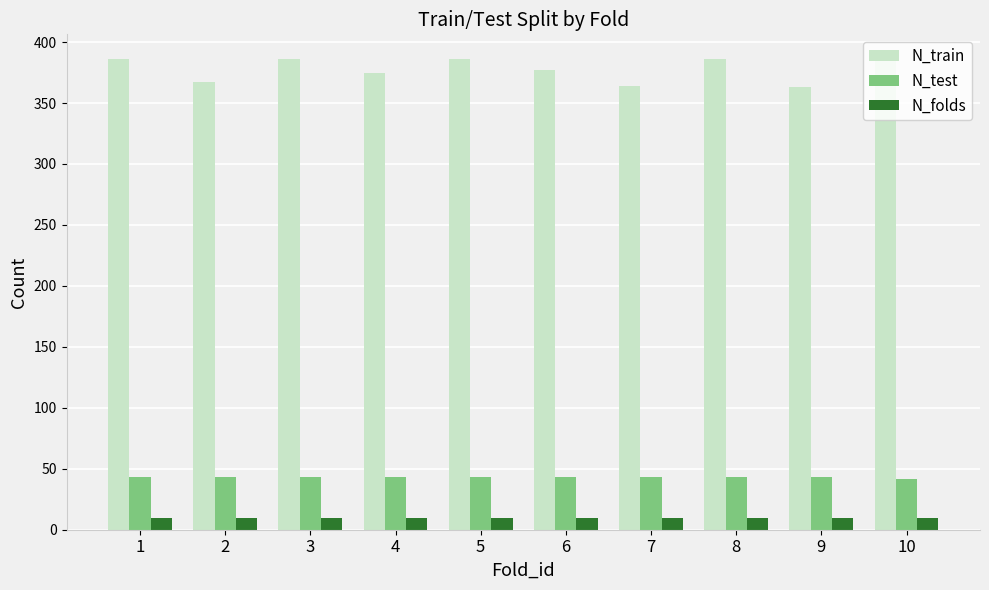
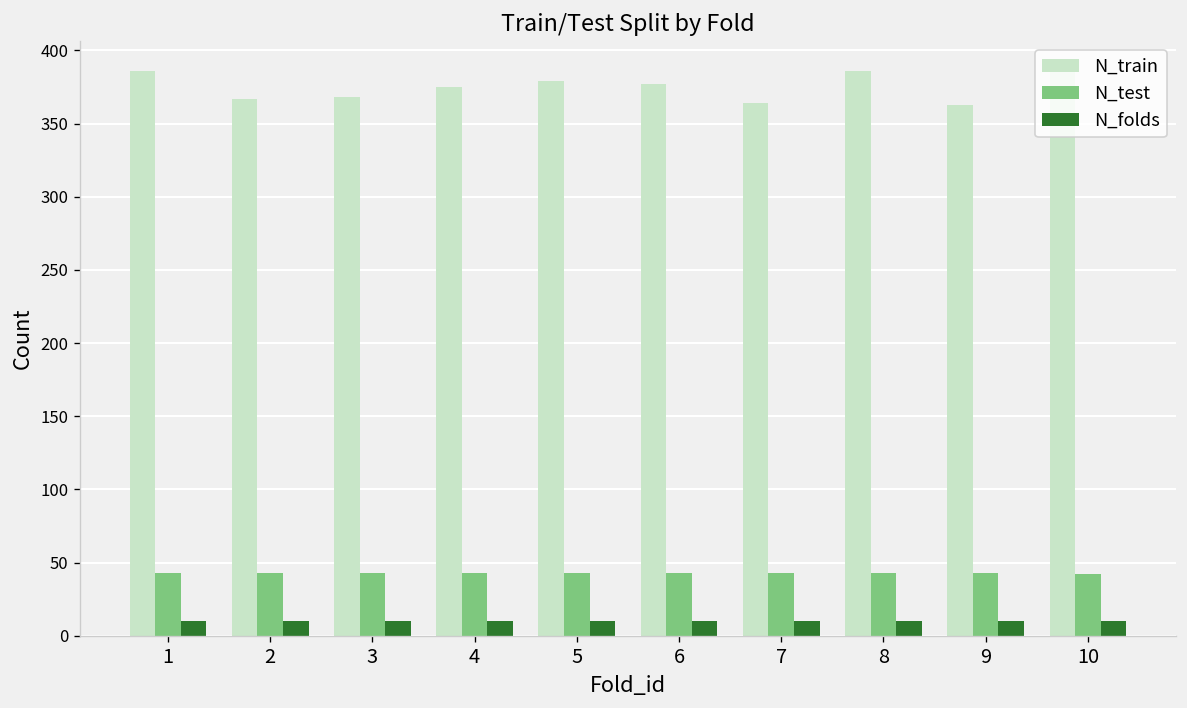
  {
    "N_train": {
      "1": 386,
      "2": 367,
-     "3": 386,
+     "3": 368,
      "4": 375,
-     "5": 386,
+     "5": 379,
      "6": 377,
      "7": 364,
      "8": 386,
      "9": 363
    },
    "N_test": {
      "1": 43,
      "2": 43,
      "3": 43,
      "4": 43,
      "5": 43,
      "6": 43,
      "7": 43,
      "8": 43,
      "9": 43,
      "10": 42
    },
    "N_folds": {
      "1": 10,
      "2": 10,
      "3": 10,
      "4": 10,
      "5": 10,
      "6": 10,
      "7": 10,
      "8": 10,
      "9": 10,
      "10": 10
    }
  }
